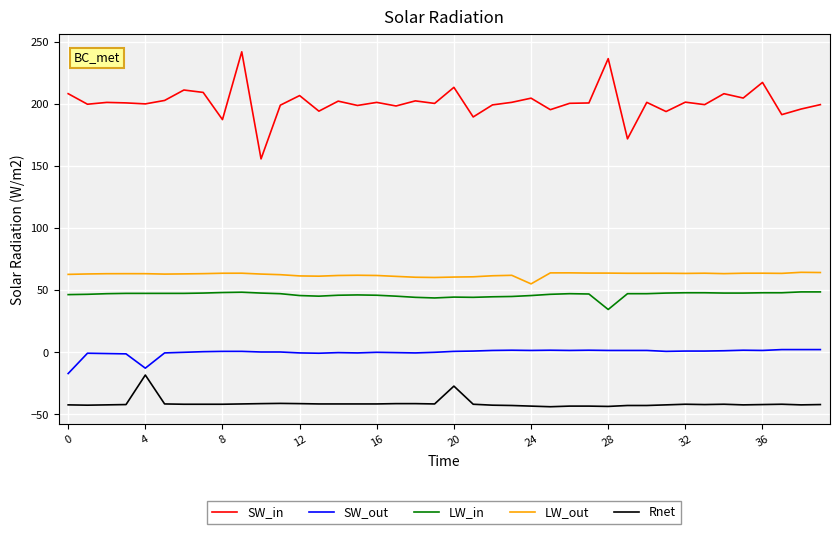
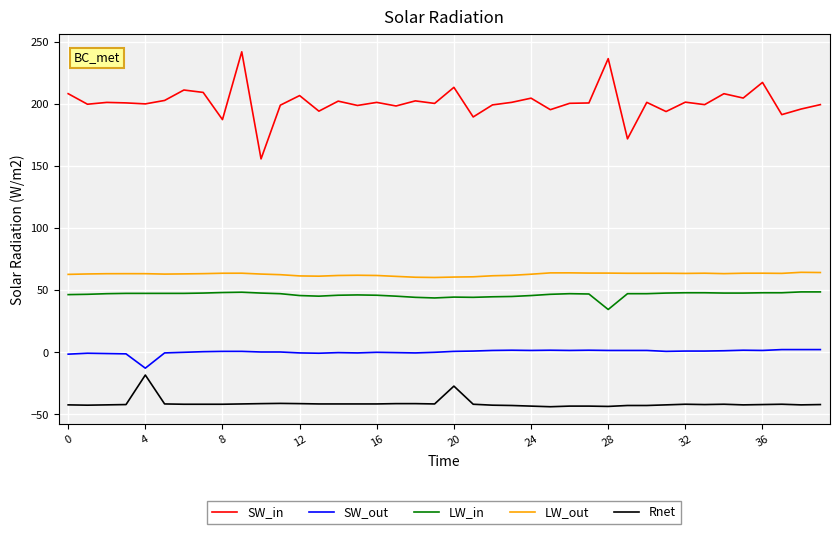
  {
    "SW_in": {
      "0": 209,
      "4": 200,
      "8": 188,
      "12": 207,
      "16": 202,
      "20": 214,
      "24": 205,
      "28": 237,
      "32": 202,
      "36": 218
    },
    "SW_out": {
-     "0": -17,
+     "0": -1,
      "4": -13,
      "8": 1,
      "12": 0,
      "16": 0,
      "20": 1,
      "24": 2,
      "28": 2,
      "32": 1,
      "36": 2
    },
    "LW_in": {
      "0": 47,
      "4": 48,
      "8": 48,
      "12": 46,
      "16": 46,
      "20": 45,
      "24": 46,
      "28": 35,
      "32": 48,
      "36": 48
    },
    "LW_out": {
      "0": 63,
      "4": 64,
      "8": 64,
      "12": 62,
      "16": 62,
      "20": 61,
-     "24": 55,
+     "24": 63,
      "28": 64,
      "32": 64,
      "36": 64
    },
    "Rnet": {
      "0": -42,
      "4": -18,
      "8": -42,
      "12": -41,
      "16": -42,
      "20": -27,
      "24": -43,
      "28": -44,
      "32": -42,
      "36": -42
    }
  }
